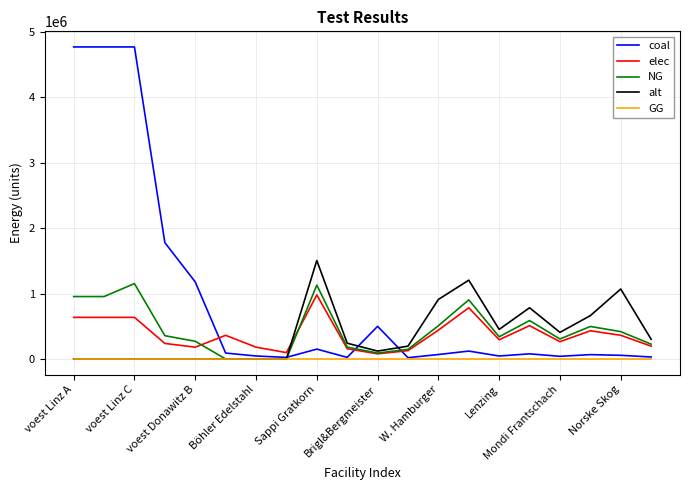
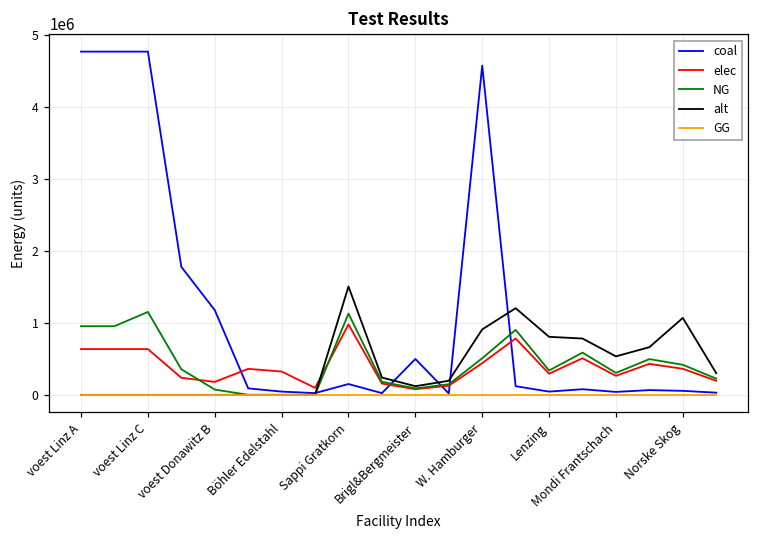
  {
    "coal": {
      "voest Linz A": 4800000,
      "voest Linz C": 4800000,
      "voest Donawitz B": 1200000,
      "Böhler Edelstahl": 0,
      "Sappi Gratkorn": 200000,
      "Brigl&Bergmeister": 500000,
-     "W. Hamburger": 100000,
+     "W. Hamburger": 4600000,
      "Lenzing": 0,
      "Mondi Frantschach": 0,
      "Norske Skog": 100000
    },
    "elec": {
      "voest Linz A": 600000,
      "voest Linz C": 600000,
      "voest Donawitz B": 200000,
-     "Böhler Edelstahl": 200000,
+     "Böhler Edelstahl": 300000,
      "Sappi Gratkorn": 1000000,
      "W. Hamburger": 400000,
      "Lenzing": 300000,
      "Mondi Frantschach": 300000,
      "Norske Skog": 400000
    },
    "NG": {
      "voest Linz A": 1000000,
      "voest Linz C": 1200000,
-     "voest Donawitz B": 300000,
+     "voest Donawitz B": 100000,
      "Sappi Gratkorn": 1100000,
      "W. Hamburger": 500000,
      "Lenzing": 300000,
      "Mondi Frantschach": 300000,
      "Norske Skog": 400000
    },
    "alt": {
      "Sappi Gratkorn": 1500000,
      "W. Hamburger": 900000,
-     "Lenzing": 500000,
-     "Mondi Frantschach": 400000,
+     "Lenzing": 800000,
+     "Mondi Frantschach": 500000,
      "Norske Skog": 1100000
    },
    "GG": {
      "Sappi Gratkorn": 0,
      "Brigl&Bergmeister": 0,
      "W. Hamburger": 0,
      "Lenzing": 0,
      "Mondi Frantschach": 0,
      "Norske Skog": 0
    }
  }
